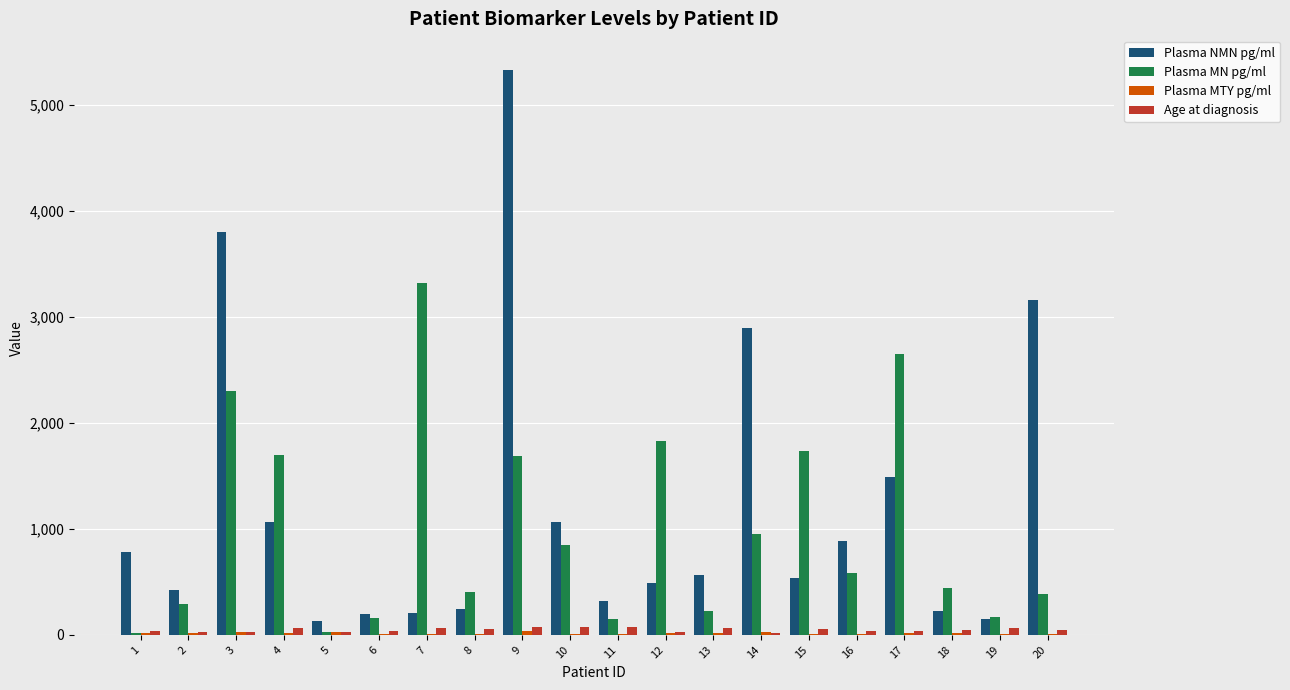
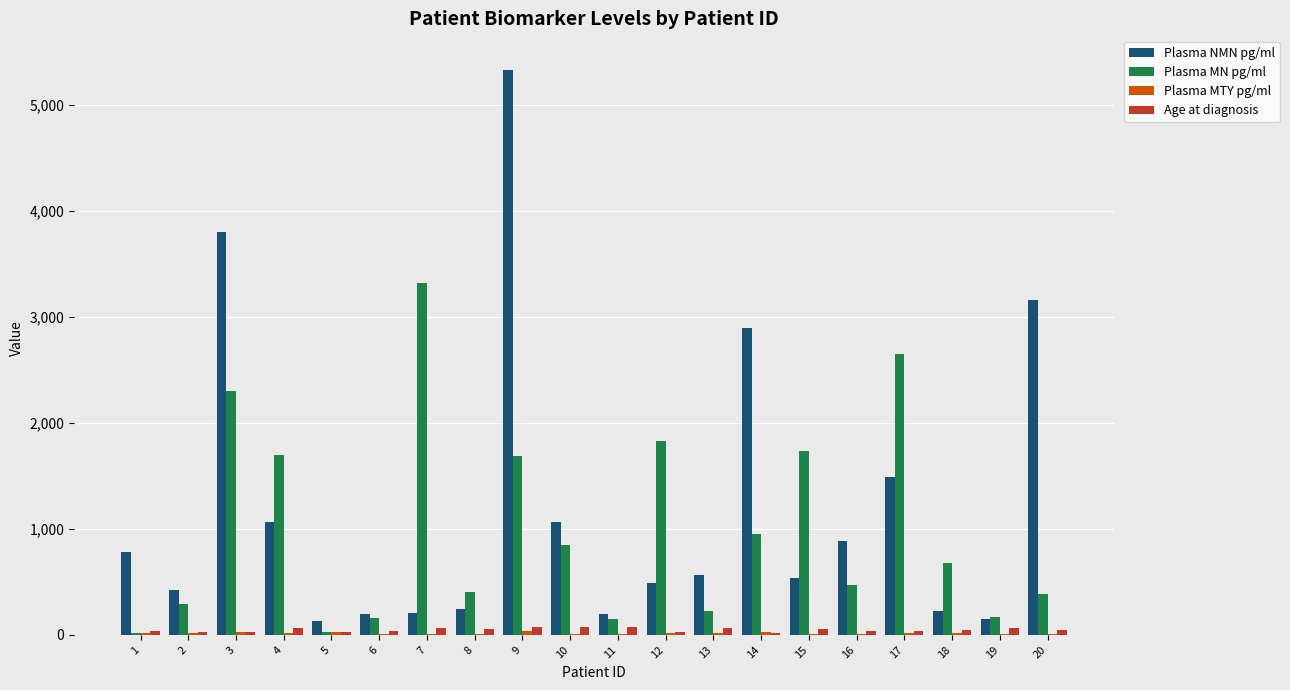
  {
    "Plasma NMN pg/ml": {
      "1": "780",
      "2": "420",
      "3": "3,800",
      "4": "1,070",
      "5": "130",
      "6": "200",
      "7": "210",
      "8": "240",
      "9": "5,330",
      "10": "1,070",
-     "11": "320",
+     "11": "200",
      "12": "490",
      "13": "560",
      "14": "2,900",
      "15": "530",
      "16": "890",
      "17": "1,490",
      "18": "230",
      "19": "150",
      "20": "3,160"
    },
    "Plasma MN pg/ml": {
      "2": "290",
      "3": "2,310",
      "4": "1,700",
      "5": "30",
      "6": "160",
      "7": "3,320",
      "8": "410",
      "9": "1,690",
      "10": "840",
      "11": "150",
      "12": "1,830",
      "13": "230",
      "14": "960",
      "15": "1,730",
-     "16": "580",
+     "16": "470",
      "17": "2,660",
-     "18": "440",
+     "18": "670",
      "19": "170",
      "20": "390"
    }
  }
